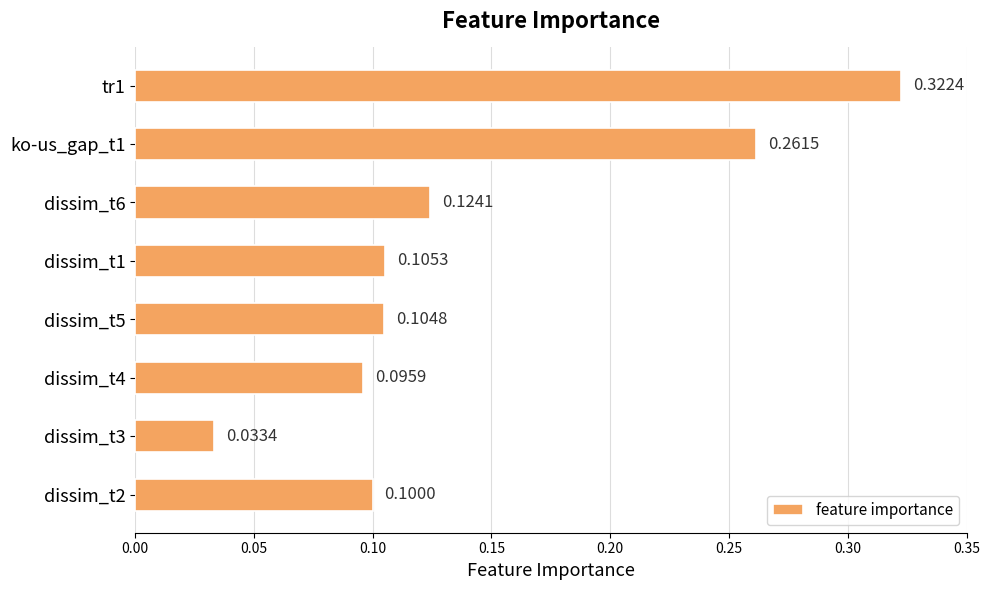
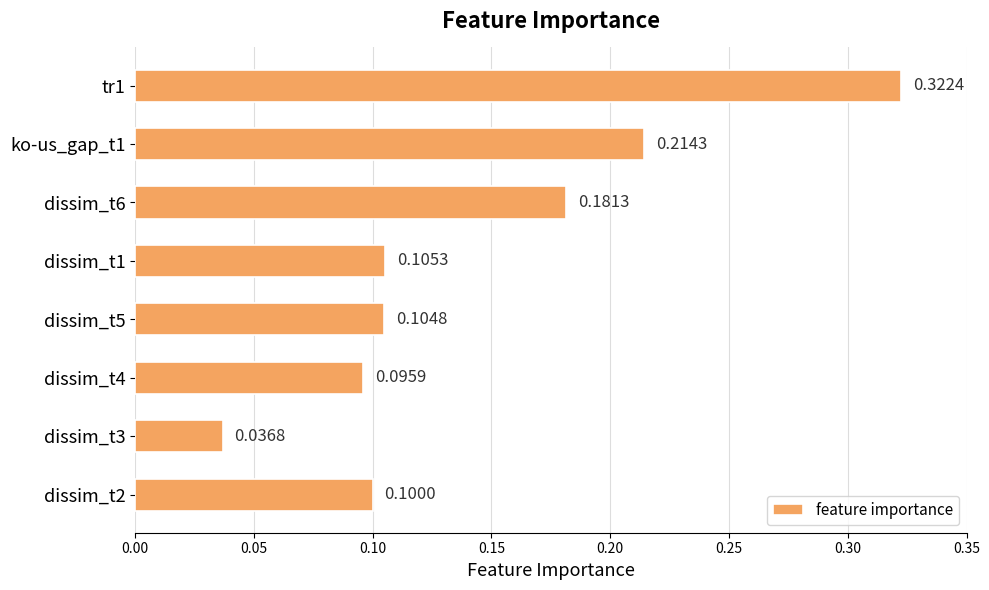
  {
    "tr1": 0.3224,
-   "ko-us_gap_t1": 0.2615,
-   "dissim_t6": 0.1241,
+   "ko-us_gap_t1": 0.2143,
+   "dissim_t6": 0.1813,
    "dissim_t1": 0.1053,
    "dissim_t5": 0.1048,
    "dissim_t4": 0.0959,
-   "dissim_t3": 0.0334,
+   "dissim_t3": 0.0368,
    "dissim_t2": 0.1000
  }
